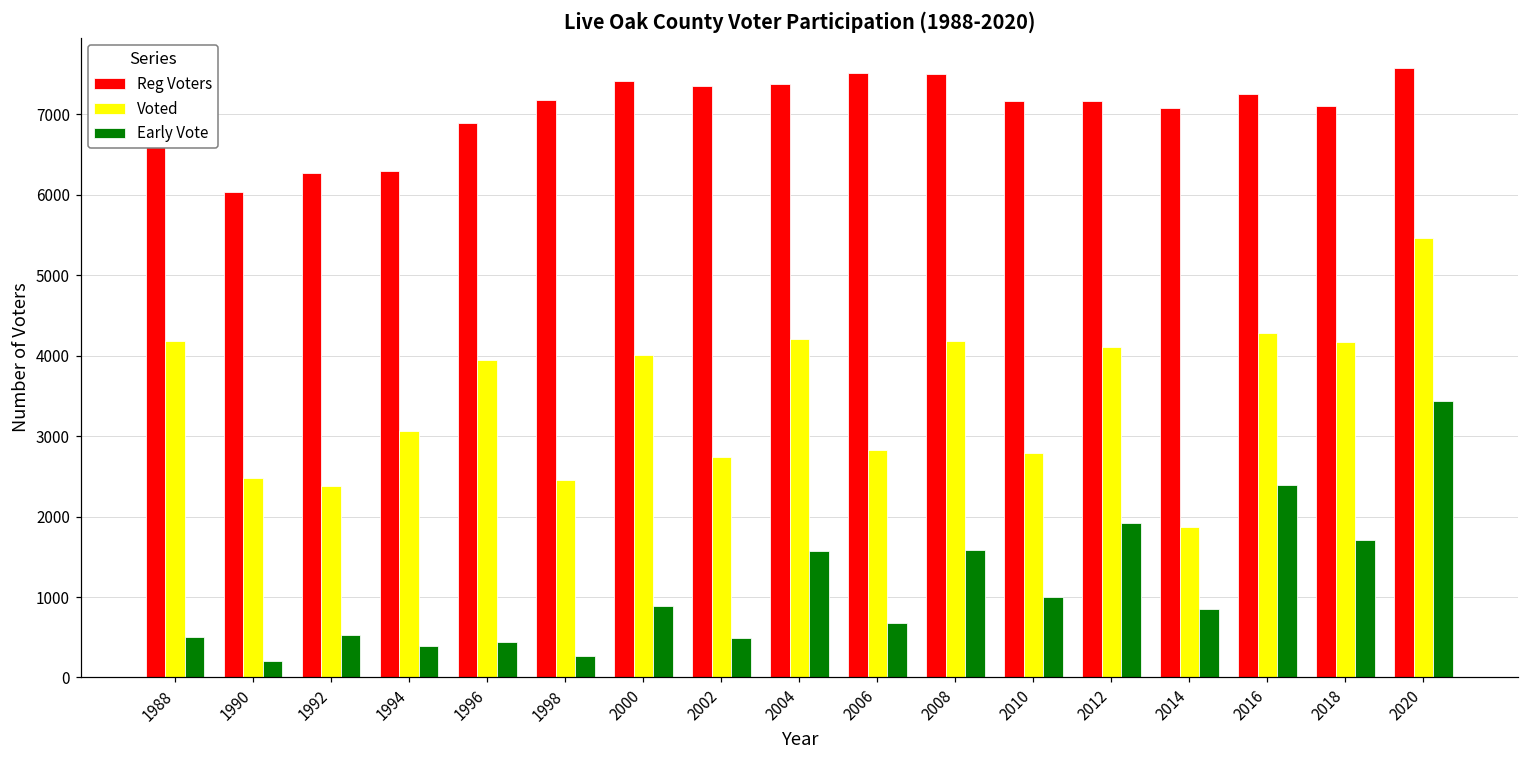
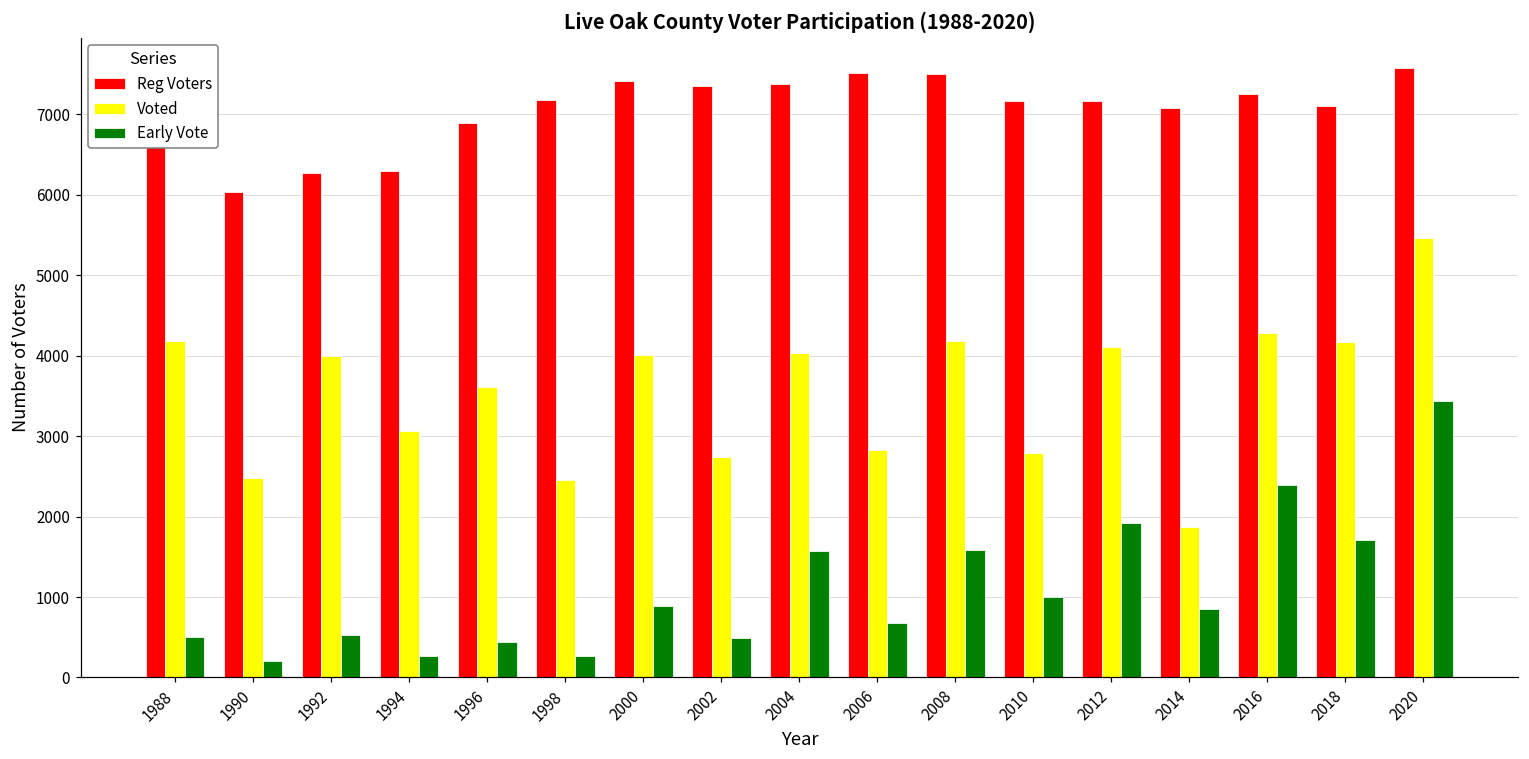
  {
    "Reg Voters": {
      "1988": 6600,
      "1990": 6000,
      "1992": 6300,
      "1994": 6300,
      "1996": 6900,
      "1998": 7200,
      "2000": 7400,
      "2002": 7300,
      "2004": 7400,
      "2006": 7500,
      "2008": 7500,
      "2010": 7200,
      "2012": 7200,
      "2014": 7100,
      "2016": 7300,
      "2018": 7100,
      "2020": 7600
    },
    "Voted": {
      "1988": 4200,
      "1990": 2500,
-     "1992": 2400,
+     "1992": 4000,
      "1994": 3100,
-     "1996": 3900,
+     "1996": 3600,
      "1998": 2500,
      "2000": 4000,
      "2002": 2700,
-     "2004": 4200,
+     "2004": 4000,
      "2006": 2800,
      "2008": 4200,
      "2010": 2800,
      "2012": 4100,
      "2014": 1900,
      "2016": 4300,
      "2018": 4200,
      "2020": 5500
    },
    "Early Vote": {
      "1988": 500,
      "1990": 200,
      "1992": 500,
-     "1994": 400,
+     "1994": 300,
      "1996": 400,
      "1998": 300,
      "2000": 900,
      "2002": 500,
      "2004": 1600,
      "2006": 700,
      "2008": 1600,
      "2010": 1000,
      "2012": 1900,
      "2014": 900,
      "2016": 2400,
      "2018": 1700,
      "2020": 3400
    }
  }
